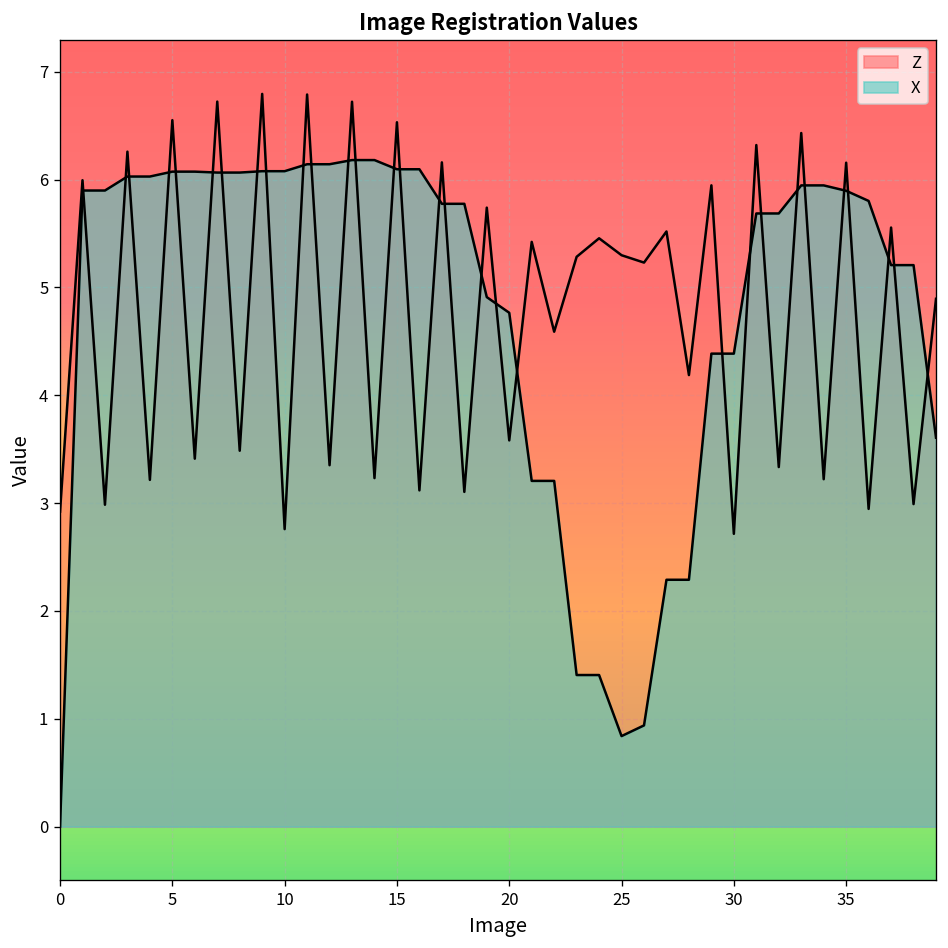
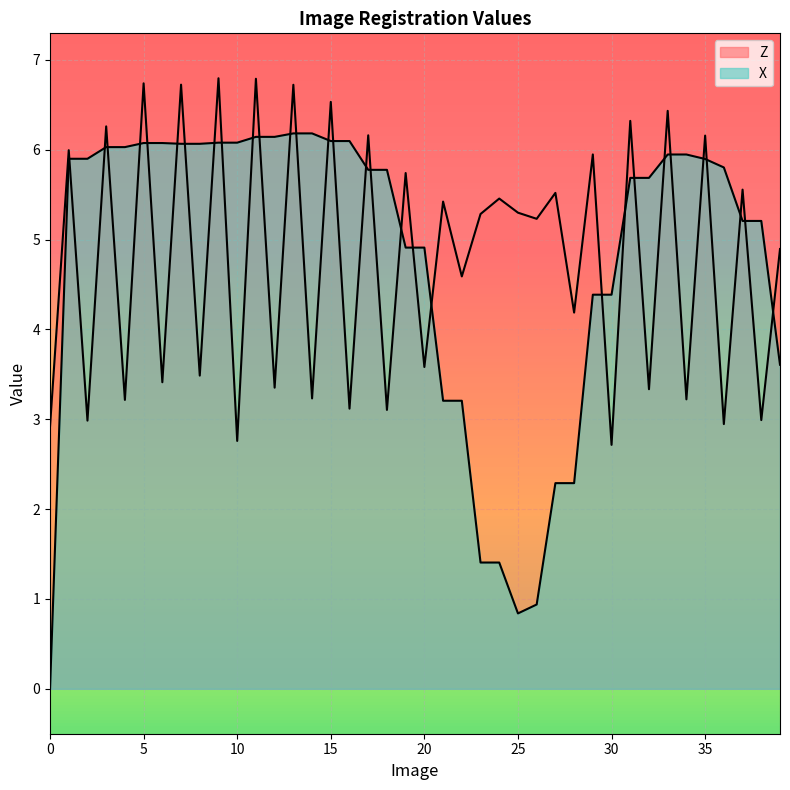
  {
    "Z": {
      "0": 2.9,
-     "5": 6.6,
+     "5": 6.7,
      "10": 2.8,
      "15": 6.5,
      "20": 3.6,
      "25": 5.3,
      "30": 2.7,
      "35": 6.2
    },
    "X": {
      "0": 0.0,
      "5": 6.1,
      "10": 6.1,
      "15": 6.1,
-     "20": 4.8,
+     "20": 4.9,
      "25": 0.8,
      "30": 4.4,
      "35": 5.9
    }
  }
